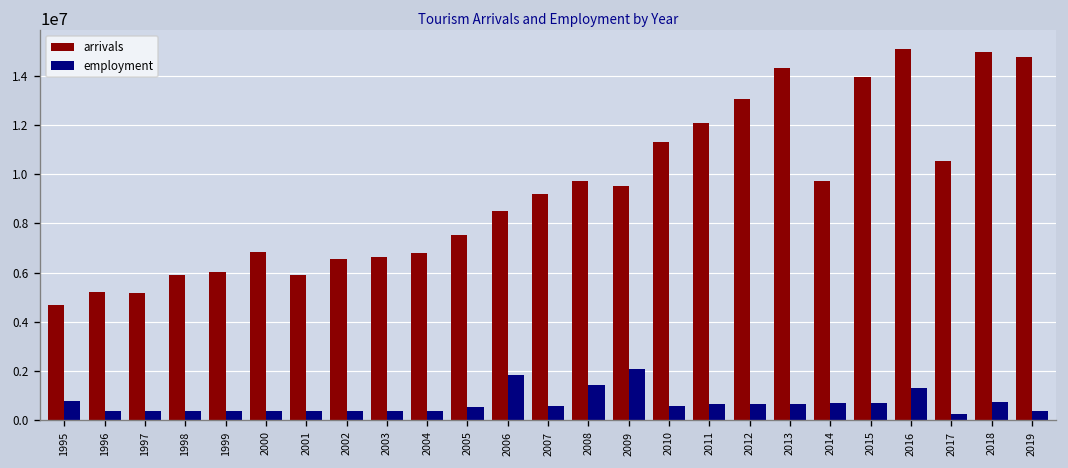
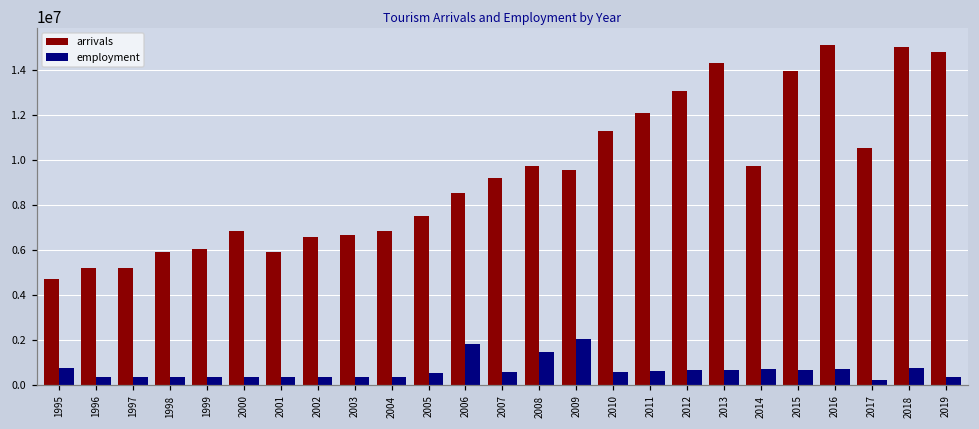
  {
    "arrivals": {
      "1995": 4700000,
      "1996": 5200000,
      "1997": 5200000,
      "1998": 5900000,
      "1999": 6000000,
      "2000": 6900000,
      "2001": 5900000,
      "2002": 6600000,
      "2003": 6600000,
      "2004": 6800000,
      "2005": 7500000,
      "2006": 8500000,
      "2007": 9200000,
      "2008": 9700000,
      "2009": 9500000,
      "2010": 11300000,
      "2011": 12100000,
      "2012": 13100000,
      "2013": 14300000,
      "2014": 9700000,
      "2015": 14000000,
      "2016": 15100000,
      "2017": 10500000,
      "2018": 15000000,
      "2019": 14800000
    },
    "employment": {
      "1995": 700000,
      "1996": 400000,
      "1997": 400000,
      "1998": 400000,
      "1999": 400000,
      "2000": 400000,
      "2001": 400000,
      "2002": 400000,
      "2003": 400000,
      "2004": 400000,
      "2005": 500000,
      "2006": 1800000,
      "2007": 600000,
      "2008": 1400000,
      "2009": 2100000,
      "2010": 600000,
      "2011": 600000,
      "2012": 600000,
      "2013": 700000,
      "2014": 700000,
      "2015": 700000,
-     "2016": 1300000,
+     "2016": 700000,
      "2017": 200000,
      "2018": 700000,
      "2019": 400000
    }
  }
